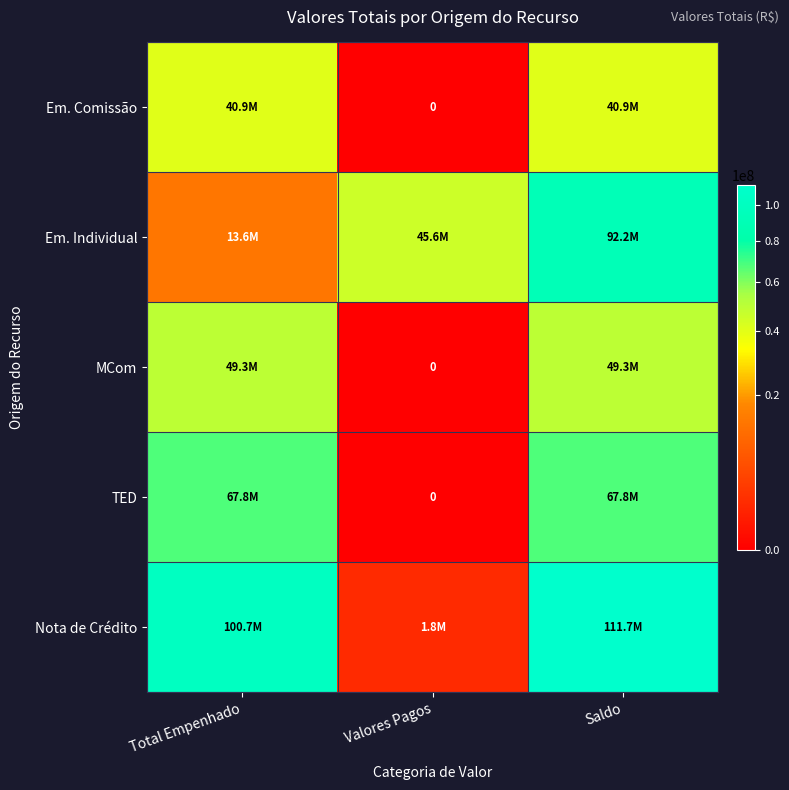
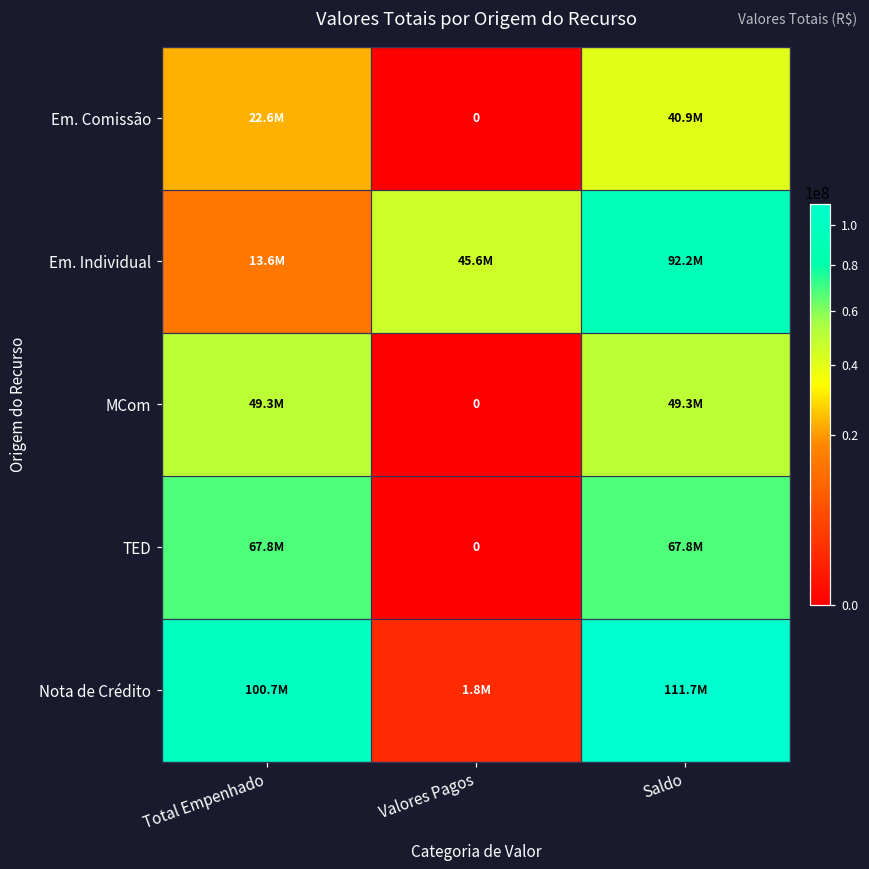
  {
    "Em. Comissão": {
-     "Total Empenhado": "40.9M",
+     "Total Empenhado": "22.6M",
      "Valores Pagos": "0",
      "Saldo": "40.9M"
    },
    "Em. Individual": {
      "Total Empenhado": "13.6M",
      "Valores Pagos": "45.6M",
      "Saldo": "92.2M"
    },
    "MCom": {
      "Total Empenhado": "49.3M",
      "Valores Pagos": "0",
      "Saldo": "49.3M"
    },
    "TED": {
      "Total Empenhado": "67.8M",
      "Valores Pagos": "0",
      "Saldo": "67.8M"
    },
    "Nota de Crédito": {
      "Total Empenhado": "100.7M",
      "Valores Pagos": "1.8M",
      "Saldo": "111.7M"
    }
  }
